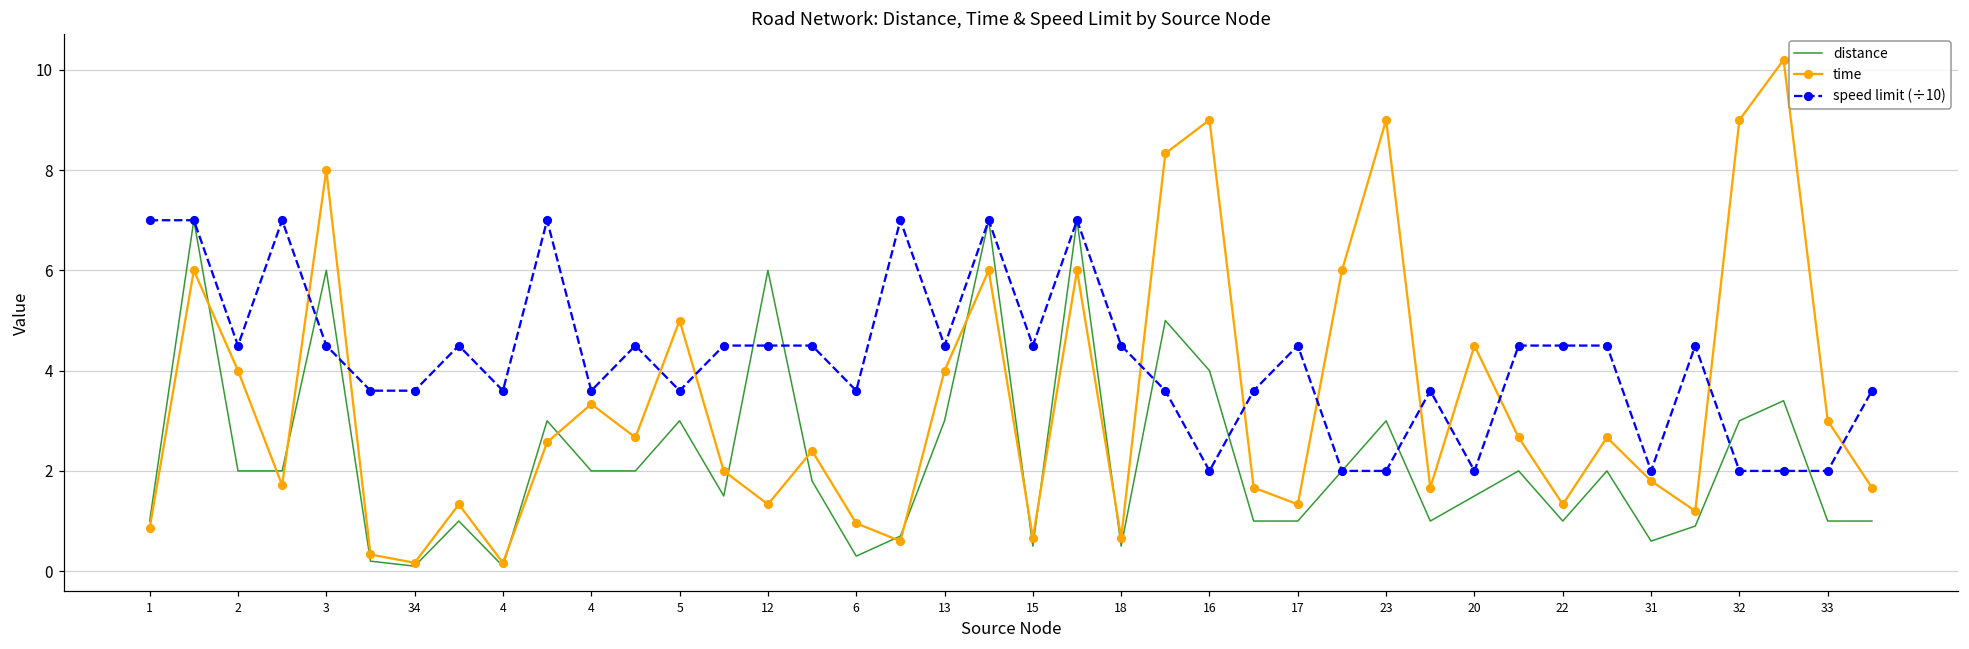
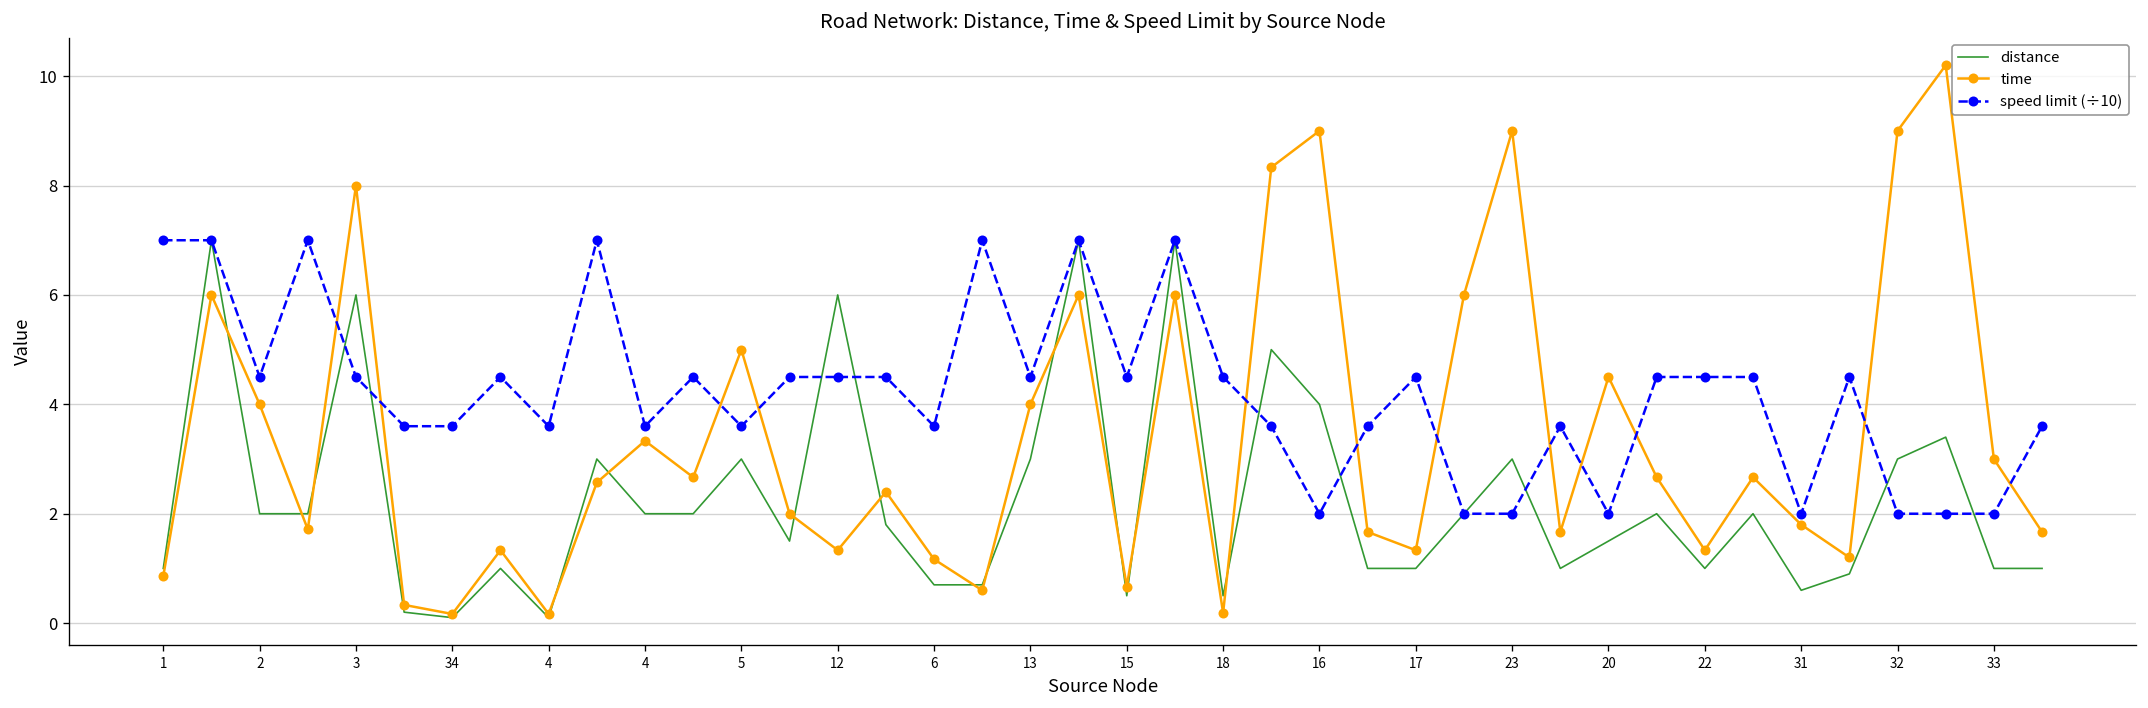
  {
    "distance": {
      "2": 2.0,
      "34": 0.1,
      "12": 6.0,
-     "6": 0.3,
+     "6": 0.7,
      "18": 0.5,
      "16": 4.0,
      "20": 1.5,
      "22": 1.0,
      "32": 3.0
    },
    "time": {
      "2": 4.0,
      "34": 0.2,
      "12": 1.3,
-     "6": 1.0,
-     "18": 0.7,
+     "6": 1.2,
+     "18": 0.2,
      "16": 9.0,
      "20": 4.5,
      "22": 1.3,
      "32": 9.0
    },
    "speed limit (÷10)": {
      "2": 4.5,
      "34": 3.6,
      "12": 4.5,
      "6": 3.6,
      "18": 4.5,
      "16": 2.0,
      "20": 2.0,
      "22": 4.5,
      "32": 2.0
    }
  }
